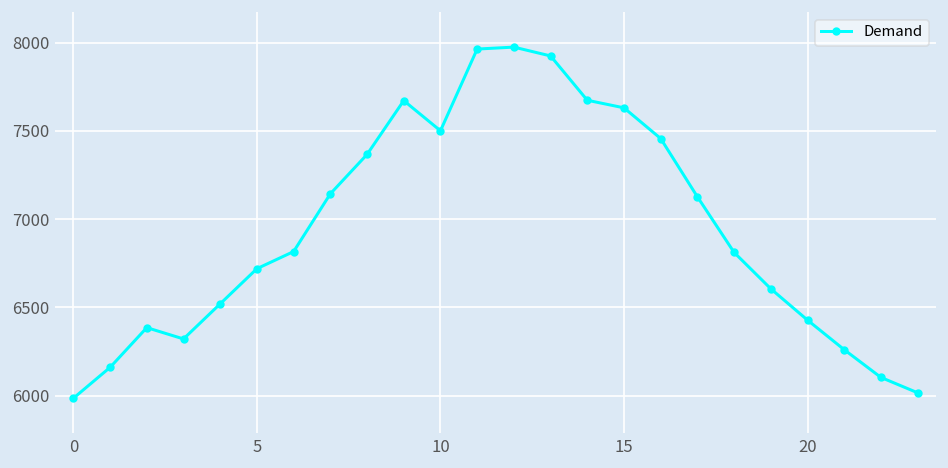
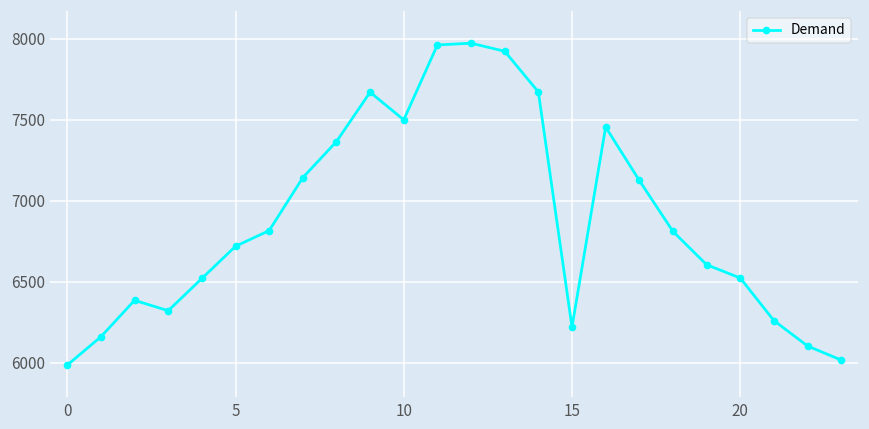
  {
    "0": 5990,
    "5": 6720,
    "10": 7500,
-   "15": 7630,
-   "20": 6430
+   "15": 6220,
+   "20": 6520
  }
